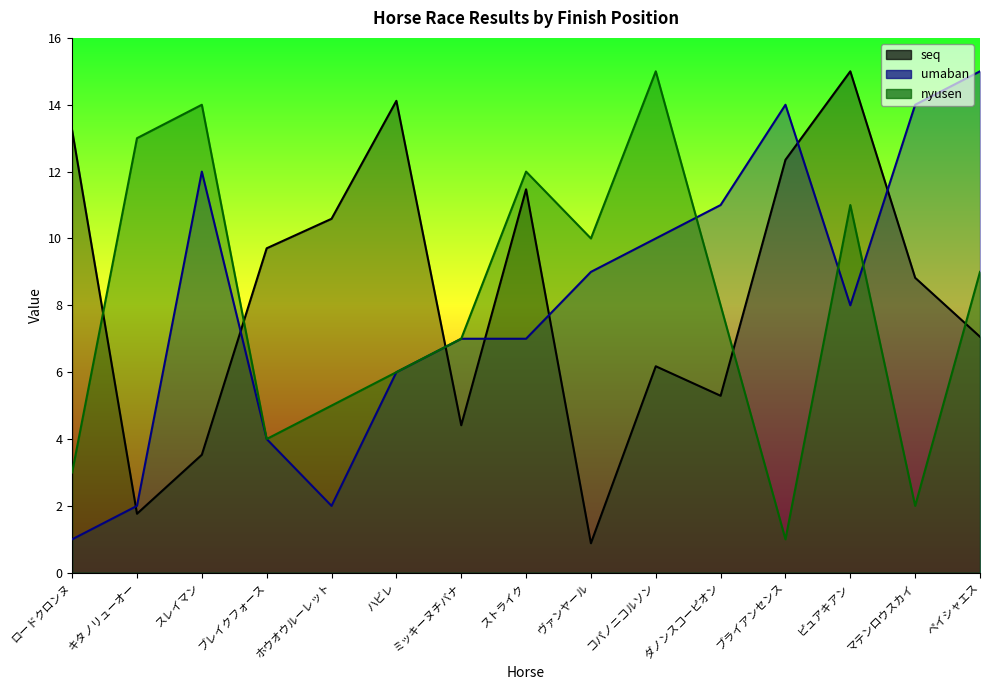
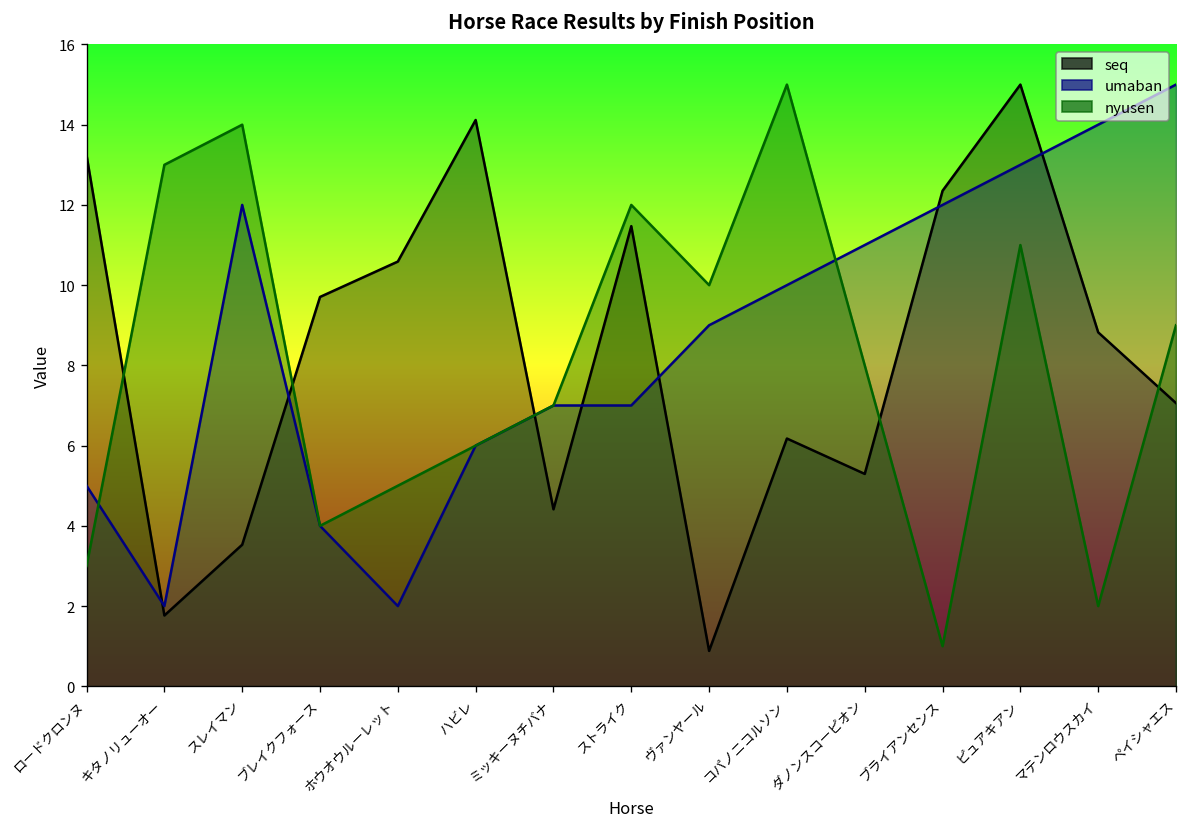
  {
    "umaban": {
-     "ロードクロンヌ": 1,
+     "ロードクロンヌ": 5,
      "キタノリューオー": 2,
      "スレイマン": 12,
      "ホウオウルーレット": 2,
      "ストライク": 7,
      "ヴァンヤール": 9,
      "コパノニコルソン": 10,
      "ダノンスコーピオン": 11,
-     "ブライアンセンス": 14,
-     "ピュアキアン": 8,
+     "ブライアンセンス": 12,
+     "ピュアキアン": 13,
      "ペイシャエス": 15
    }
  }
